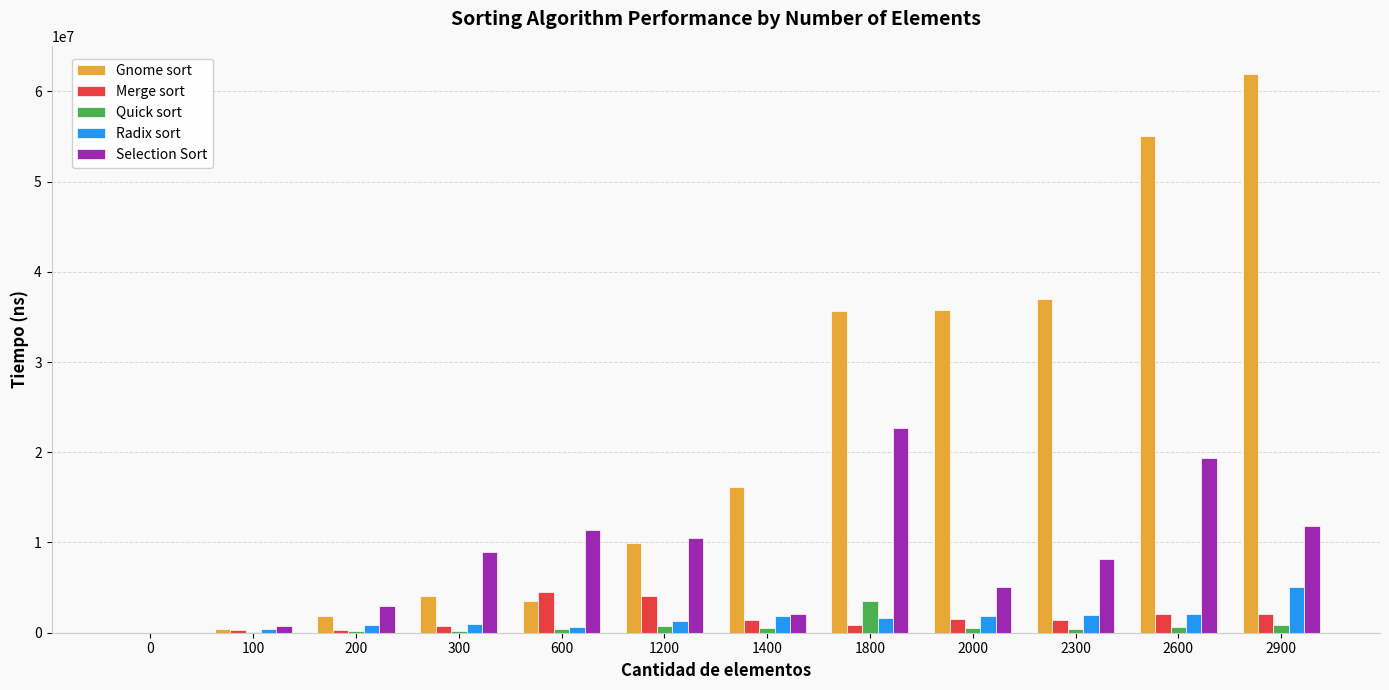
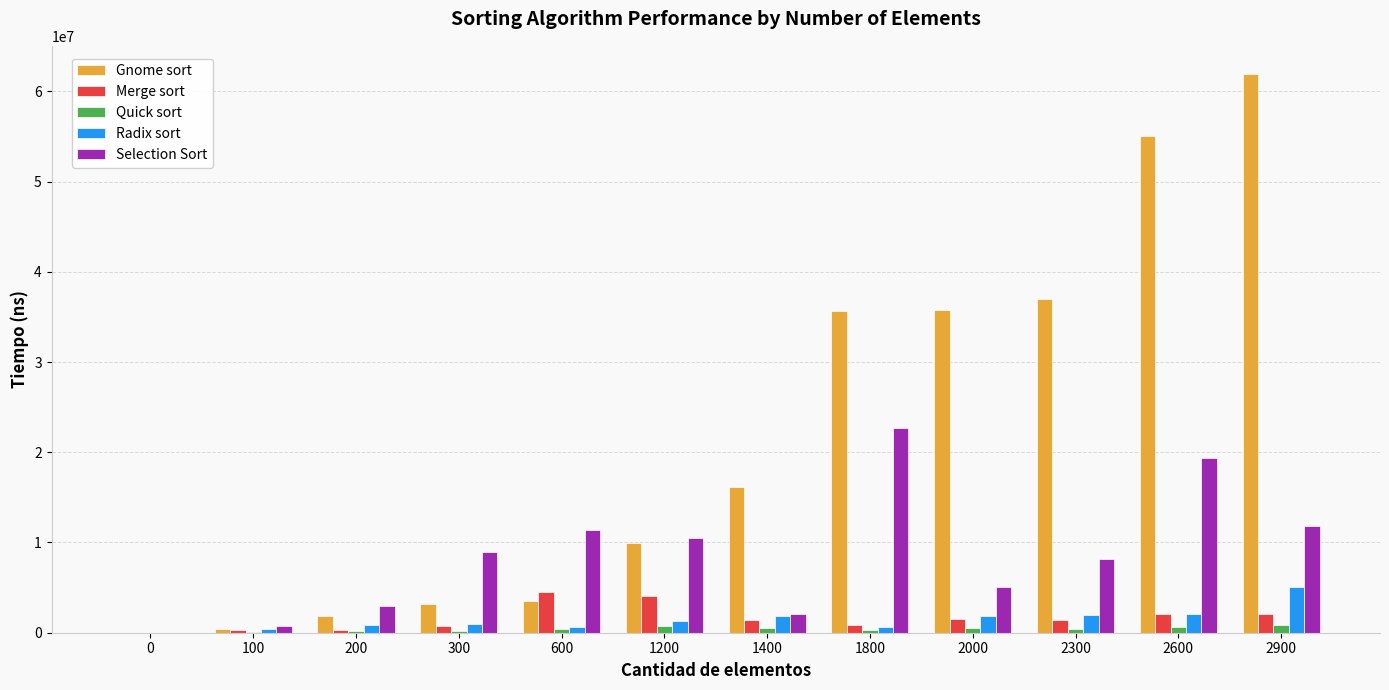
  {
    "Gnome sort": {
      "0": 0,
      "100": 0,
      "200": 2000000,
-     "300": 4000000,
+     "300": 3000000,
      "600": 4000000,
      "1200": 10000000,
      "1400": 16000000,
      "1800": 36000000,
      "2000": 36000000,
      "2300": 37000000,
      "2600": 55000000,
      "2900": 62000000
    },
    "Merge sort": {
      "0": 0,
      "200": 0,
      "300": 1000000,
      "600": 4000000,
      "1200": 4000000,
      "1400": 1000000,
      "1800": 1000000,
      "2000": 2000000,
      "2300": 1000000,
      "2600": 2000000,
      "2900": 2000000
    },
    "Quick sort": {
      "0": 0,
      "600": 0,
      "1200": 1000000,
      "1400": 0,
-     "1800": 4000000,
+     "1800": 0,
      "2000": 1000000,
      "2300": 0,
      "2600": 1000000,
      "2900": 1000000
    },
    "Radix sort": {
      "0": 0,
      "100": 0,
      "200": 1000000,
      "300": 1000000,
      "600": 1000000,
      "1200": 1000000,
      "1400": 2000000,
-     "1800": 2000000,
+     "1800": 1000000,
      "2000": 2000000,
      "2300": 2000000,
      "2600": 2000000,
      "2900": 5000000
    },
    "Selection Sort": {
      "0": 0,
      "100": 1000000,
      "200": 3000000,
      "300": 9000000,
      "600": 11000000,
      "1200": 10000000,
      "1400": 2000000,
      "1800": 23000000,
      "2000": 5000000,
      "2300": 8000000,
      "2600": 19000000,
      "2900": 12000000
    }
  }
